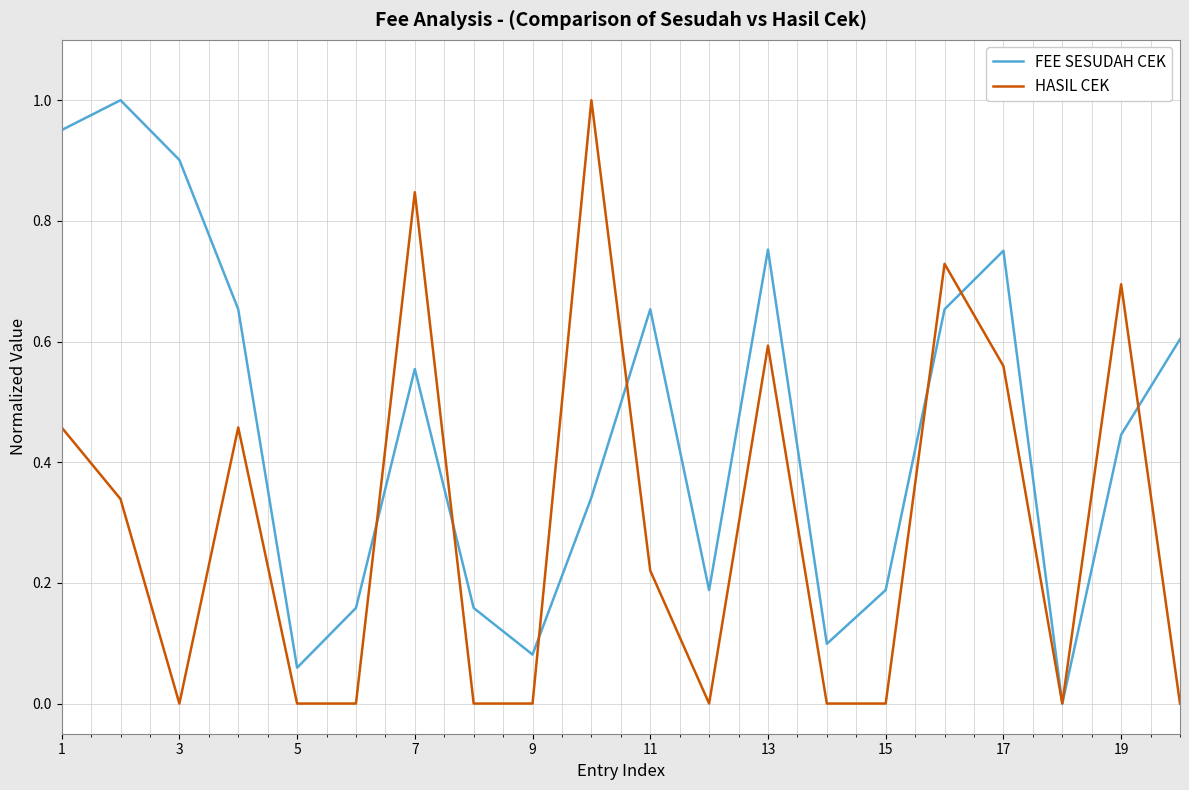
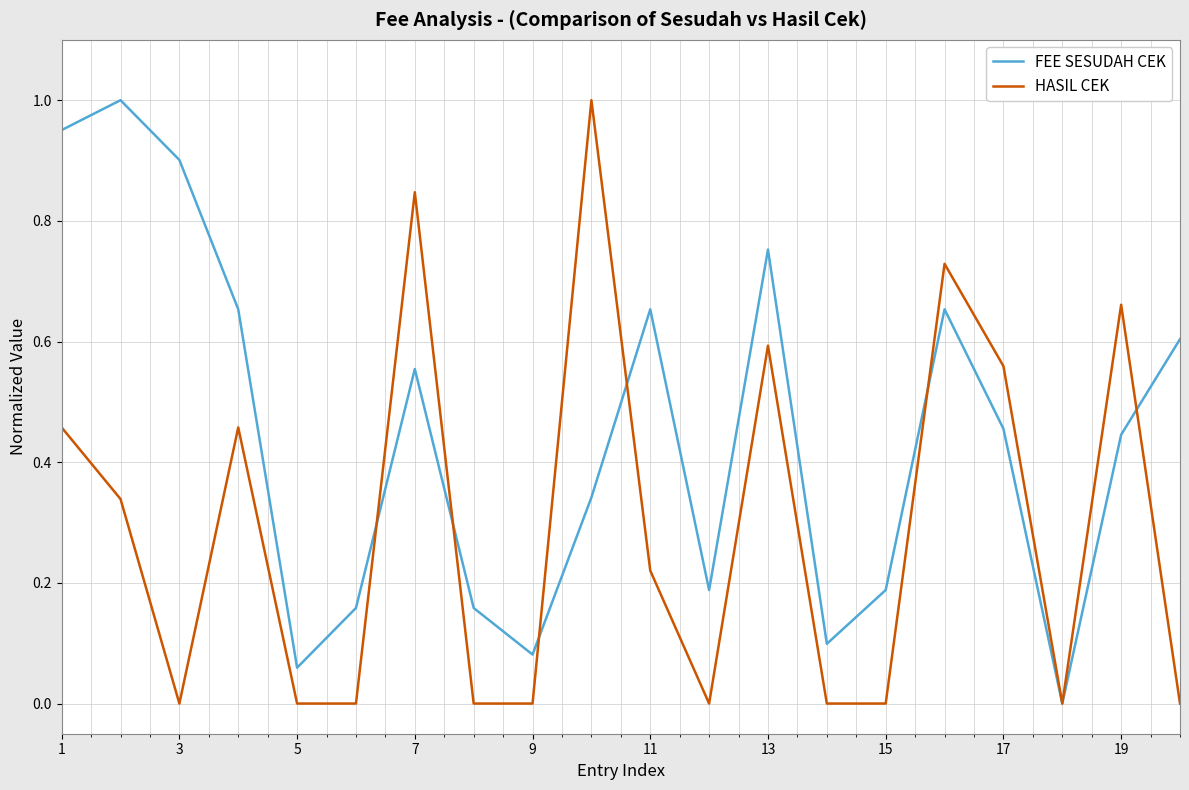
  {
    "FEE SESUDAH CEK": {
      "1": 0.95,
      "3": 0.90,
      "5": 0.06,
      "7": 0.55,
      "9": 0.08,
      "11": 0.65,
      "13": 0.75,
      "15": 0.19,
-     "17": 0.75,
+     "17": 0.46,
      "19": 0.45
    },
    "HASIL CEK": {
      "1": 0.46,
      "3": 0.00,
      "5": 0.00,
      "7": 0.85,
      "9": 0.00,
      "11": 0.22,
      "13": 0.59,
      "15": 0.00,
      "17": 0.56,
-     "19": 0.69
+     "19": 0.66
    }
  }
